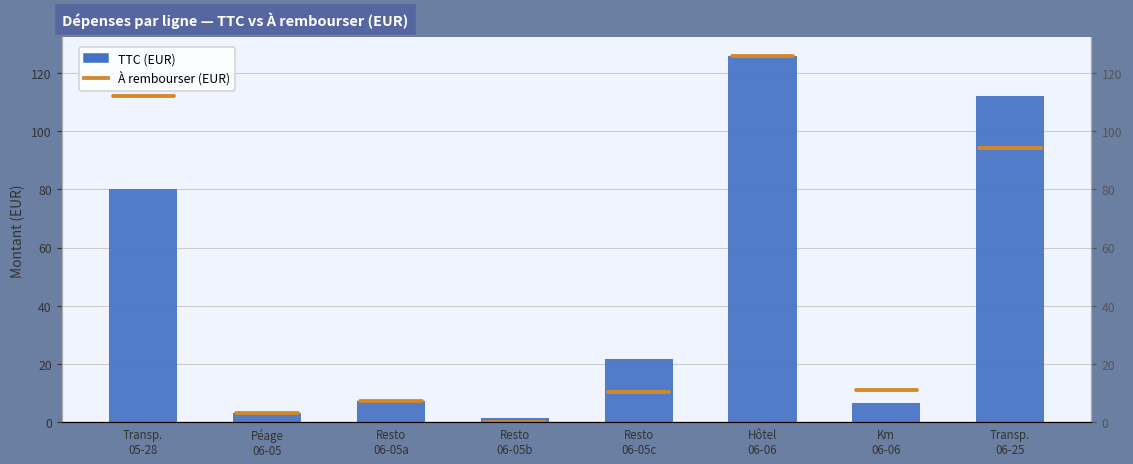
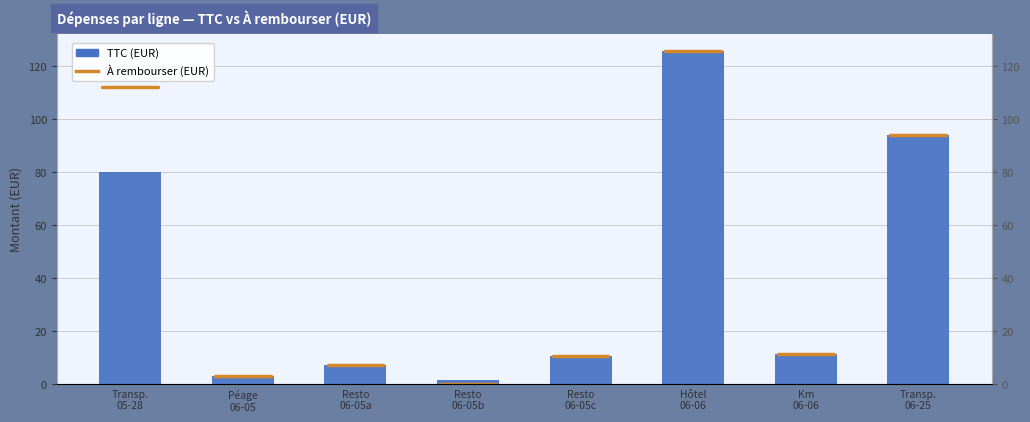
  {
    "TTC (EUR)": {
      "Transp. 05-28": 80,
      "Péage 06-05": 3,
      "Resto 06-05a": 7,
      "Resto 06-05b": 2,
-     "Resto 06-05c": 22,
+     "Resto 06-05c": 11,
      "Hôtel 06-06": 126,
-     "Km 06-06": 7,
-     "Transp. 06-25": 112
+     "Km 06-06": 11,
+     "Transp. 06-25": 94
    }
  }
